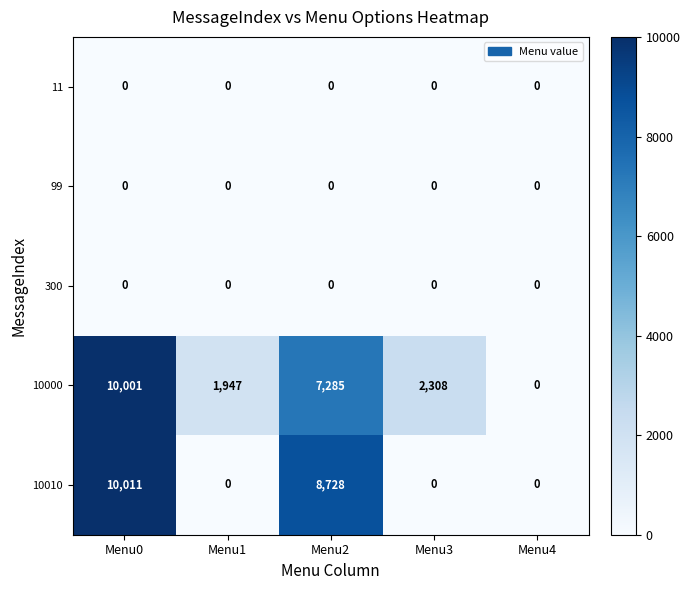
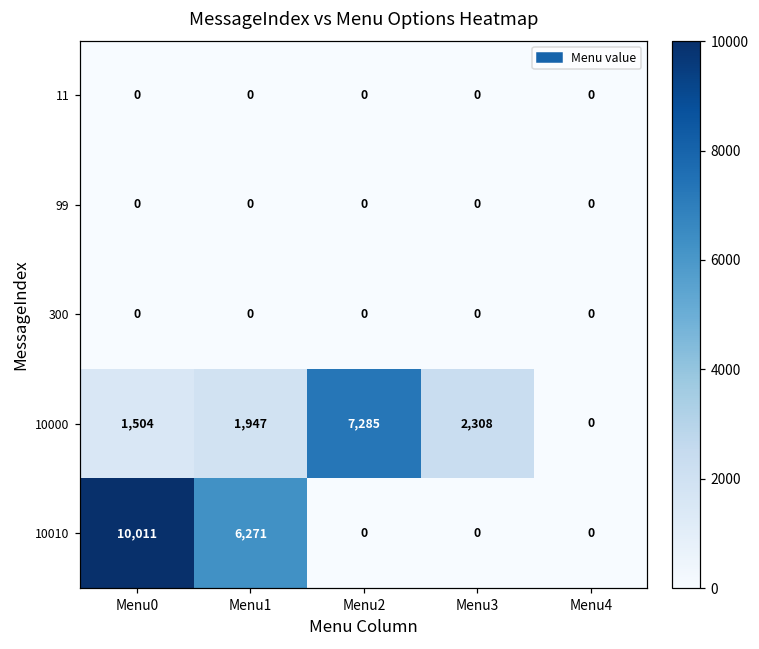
  {
    "11": {
      "Menu0": "0",
      "Menu1": "0",
      "Menu2": "0",
      "Menu3": "0",
      "Menu4": "0"
    },
    "99": {
      "Menu0": "0",
      "Menu1": "0",
      "Menu2": "0",
      "Menu3": "0",
      "Menu4": "0"
    },
    "300": {
      "Menu0": "0",
      "Menu1": "0",
      "Menu2": "0",
      "Menu3": "0",
      "Menu4": "0"
    },
    "10000": {
-     "Menu0": "10,001",
+     "Menu0": "1,504",
      "Menu1": "1,947",
      "Menu2": "7,285",
      "Menu3": "2,308",
      "Menu4": "0"
    },
    "10010": {
      "Menu0": "10,011",
-     "Menu1": "0",
-     "Menu2": "8,728",
+     "Menu1": "6,271",
+     "Menu2": "0",
      "Menu3": "0",
      "Menu4": "0"
    }
  }
